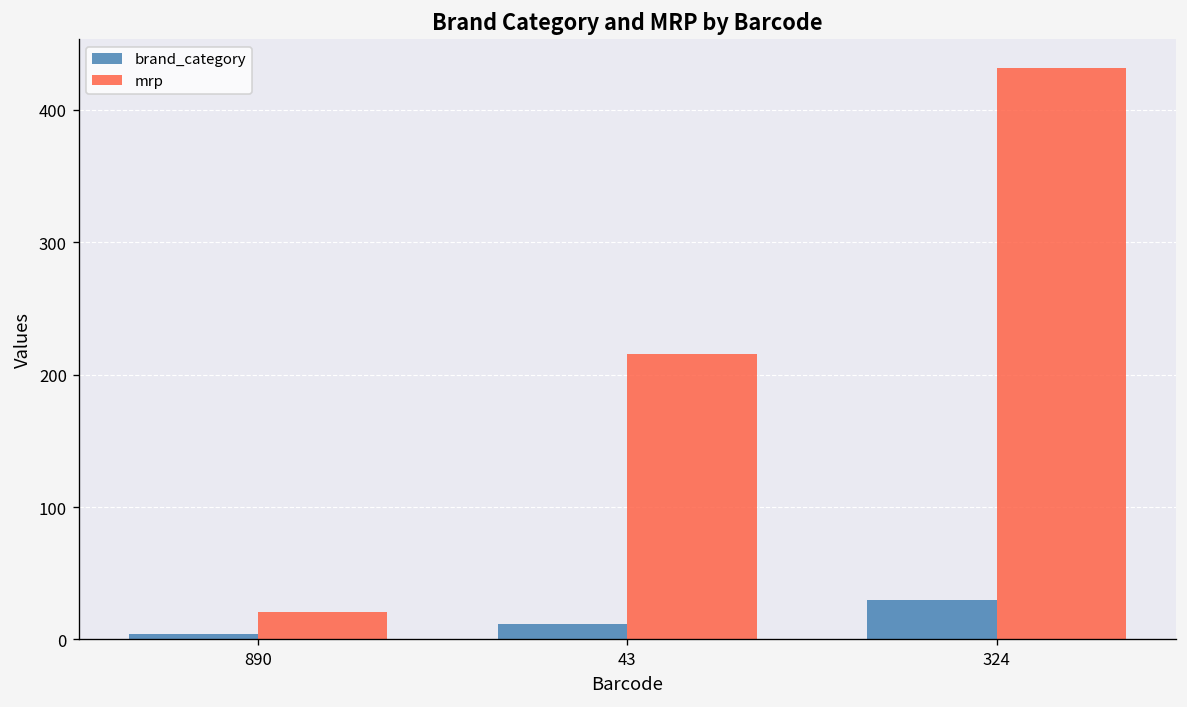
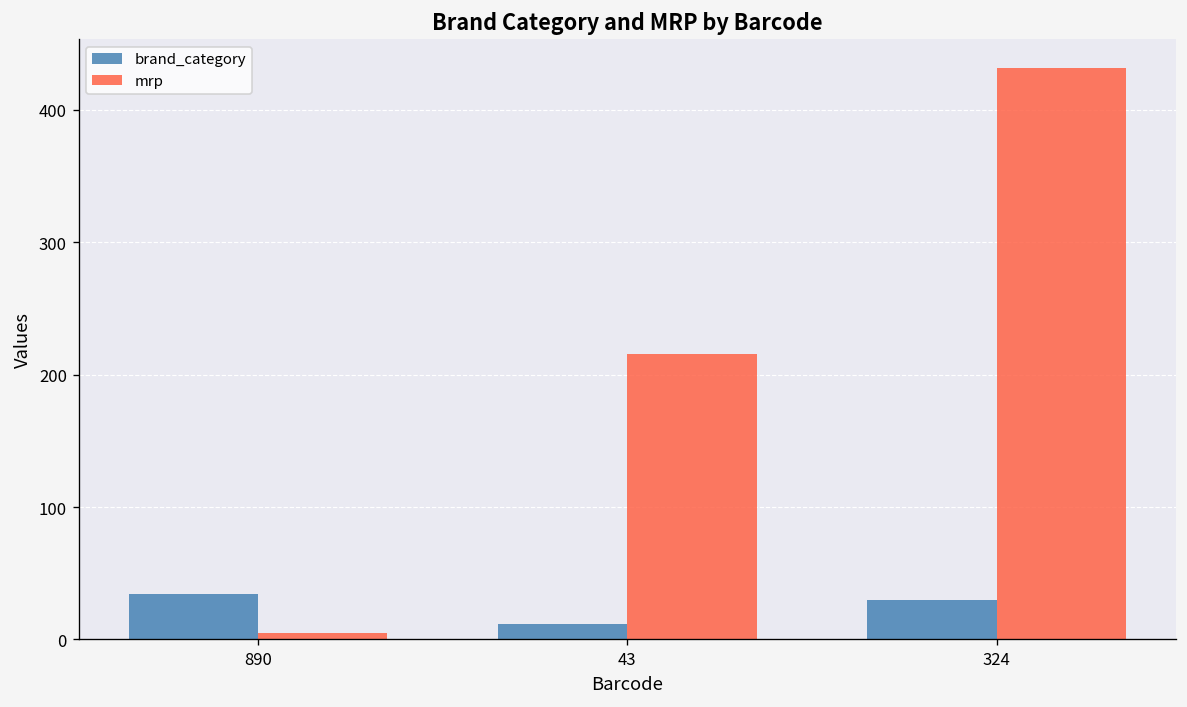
  {
    "brand_category": {
-     "890": 4,
+     "890": 34,
      "43": 12,
      "324": 30
    },
    "mrp": {
-     "890": 21,
+     "890": 5,
      "43": 216,
      "324": 432
    }
  }
